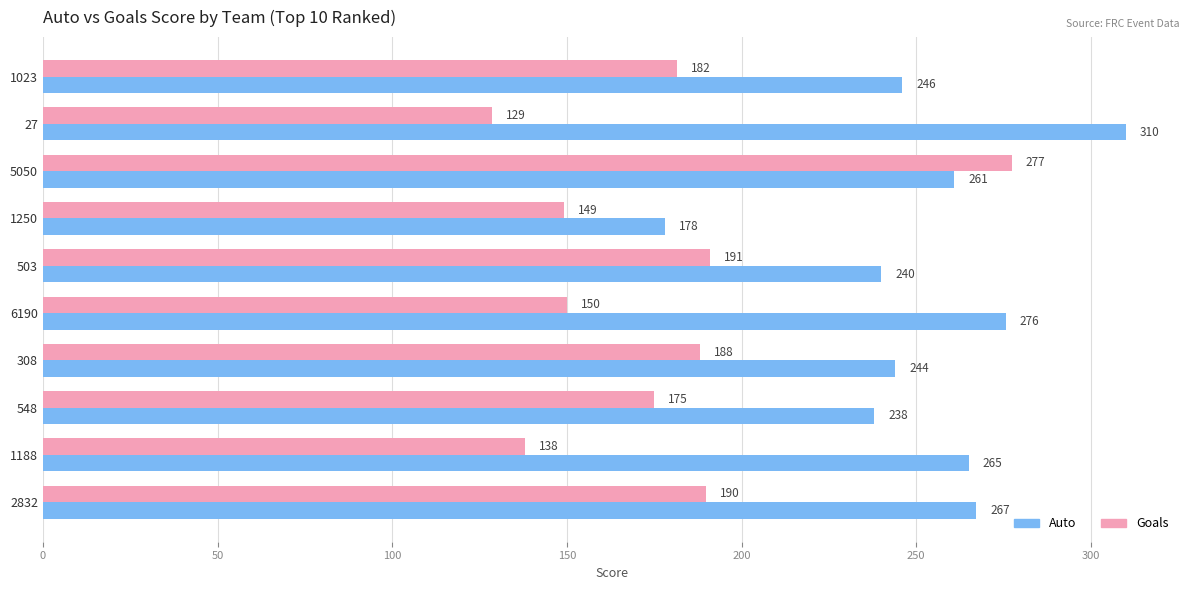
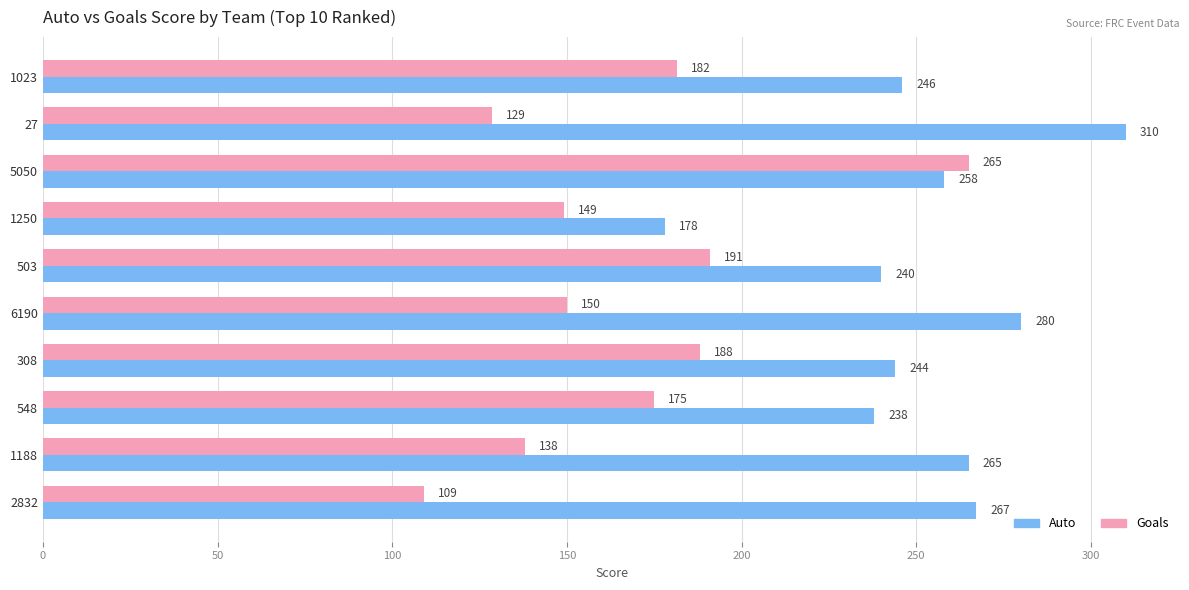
  {
    "Auto": {
      "1023": 246,
      "27": 310,
-     "5050": 261,
+     "5050": 258,
      "1250": 178,
      "503": 240,
-     "6190": 276,
+     "6190": 280,
      "308": 244,
      "548": 238,
      "1188": 265,
      "2832": 267
    },
    "Goals": {
      "1023": 182,
      "27": 129,
-     "5050": 277,
+     "5050": 265,
      "1250": 149,
      "503": 191,
      "6190": 150,
      "308": 188,
      "548": 175,
      "1188": 138,
-     "2832": 190
+     "2832": 109
    }
  }
